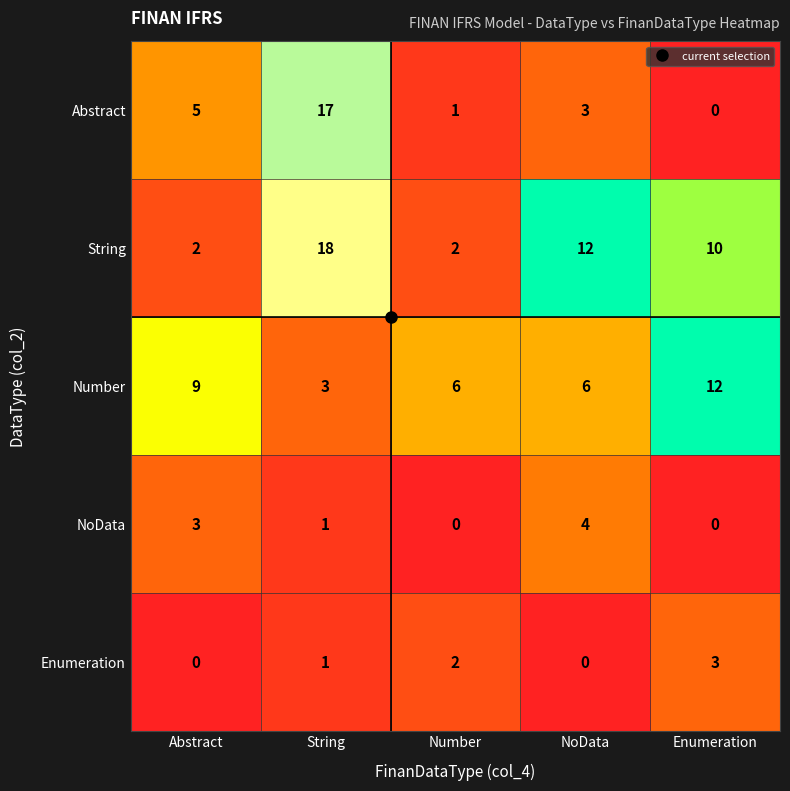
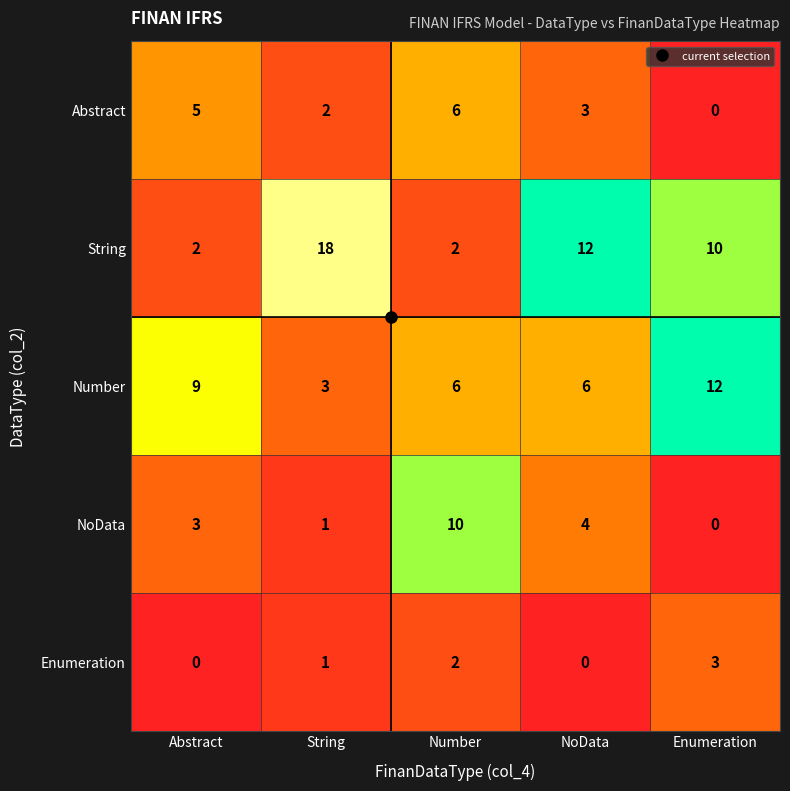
  {
    "Abstract": {
      "Abstract": 5,
-     "String": 17,
-     "Number": 1,
+     "String": 2,
+     "Number": 6,
      "NoData": 3,
      "Enumeration": 0
    },
    "String": {
      "Abstract": 2,
      "String": 18,
      "Number": 2,
      "NoData": 12,
      "Enumeration": 10
    },
    "Number": {
      "Abstract": 9,
      "String": 3,
      "Number": 6,
      "NoData": 6,
      "Enumeration": 12
    },
    "NoData": {
      "Abstract": 3,
      "String": 1,
-     "Number": 0,
+     "Number": 10,
      "NoData": 4,
      "Enumeration": 0
    },
    "Enumeration": {
      "Abstract": 0,
      "String": 1,
      "Number": 2,
      "NoData": 0,
      "Enumeration": 3
    }
  }
